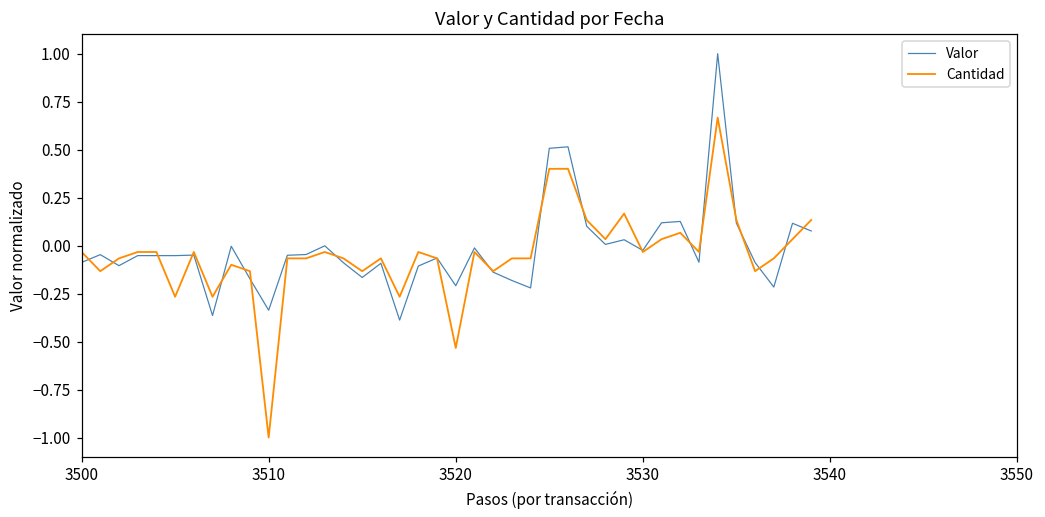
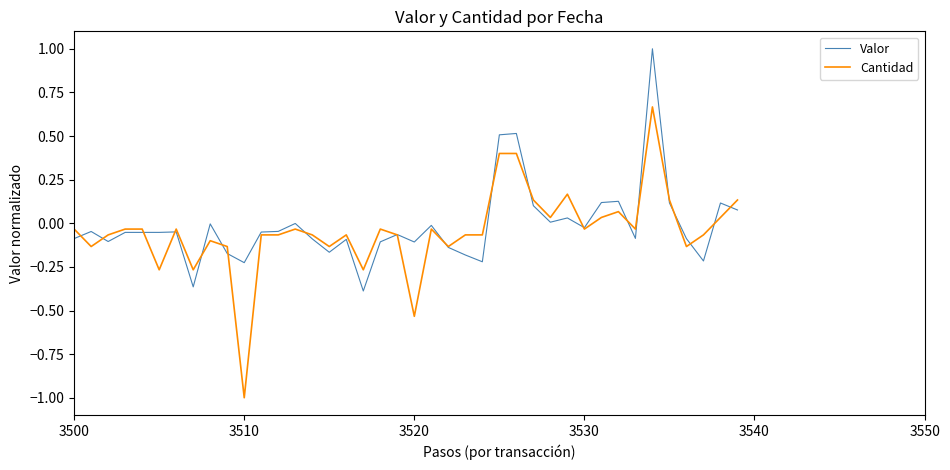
  {
    "Valor": {
      "3500": -0.09,
-     "3510": -0.34,
-     "3520": -0.21
+     "3510": -0.23,
+     "3520": -0.11
    },
    "Cantidad": {
      "3500": -0.03,
      "3510": -1.00,
      "3520": -0.53
    }
  }
